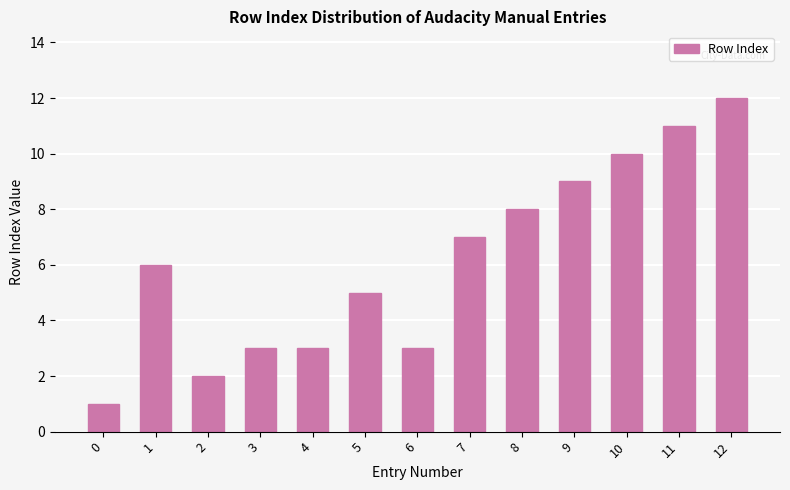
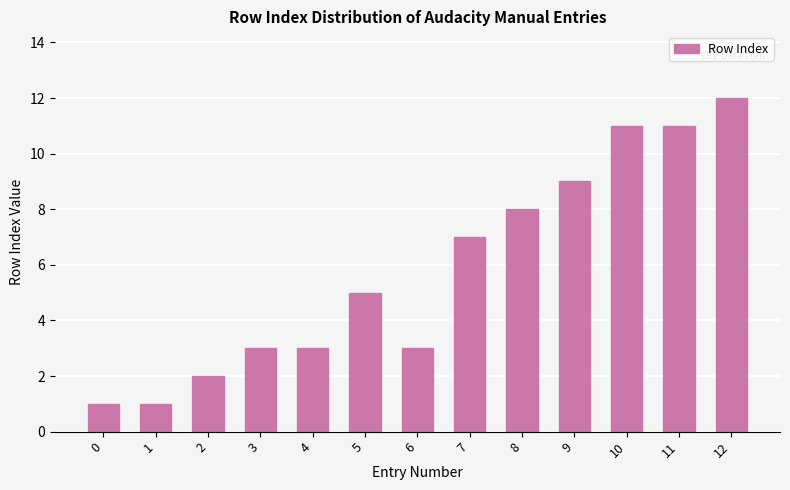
  {
    "0": 1,
-   "1": 6,
+   "1": 1,
    "2": 2,
    "3": 3,
    "4": 3,
    "5": 5,
    "6": 3,
    "7": 7,
    "8": 8,
    "9": 9,
-   "10": 10,
+   "10": 11,
    "11": 11,
    "12": 12
  }
